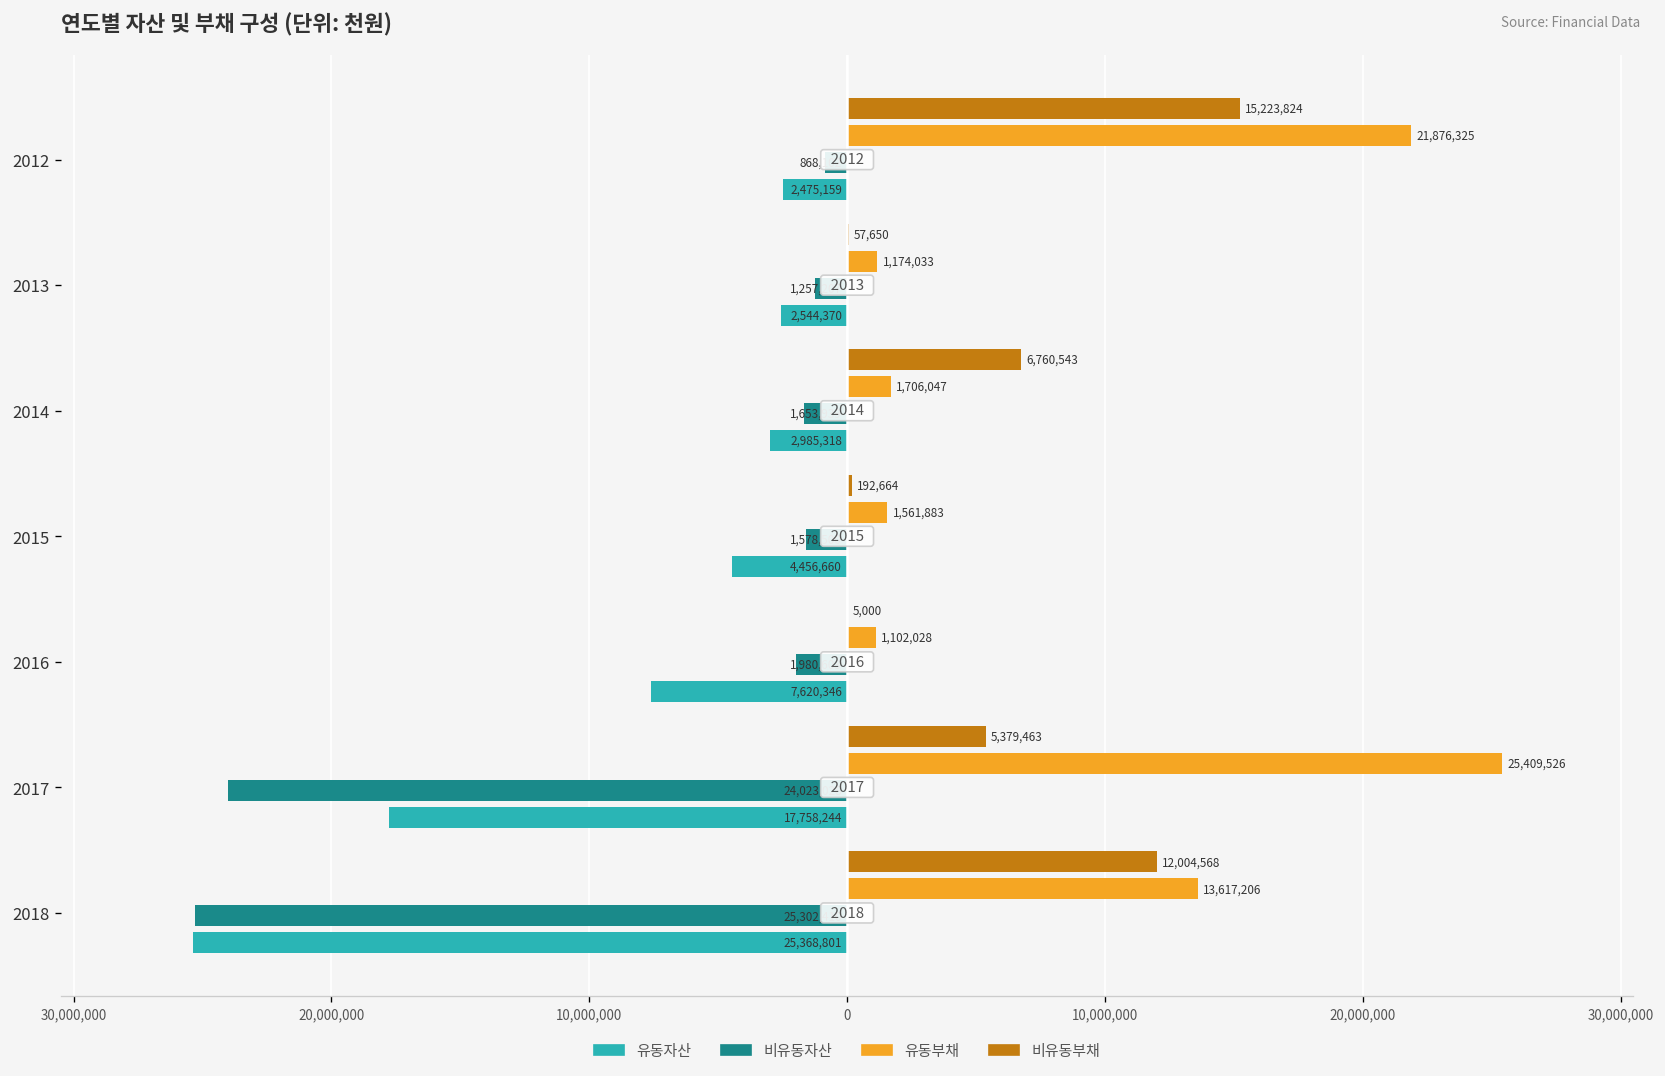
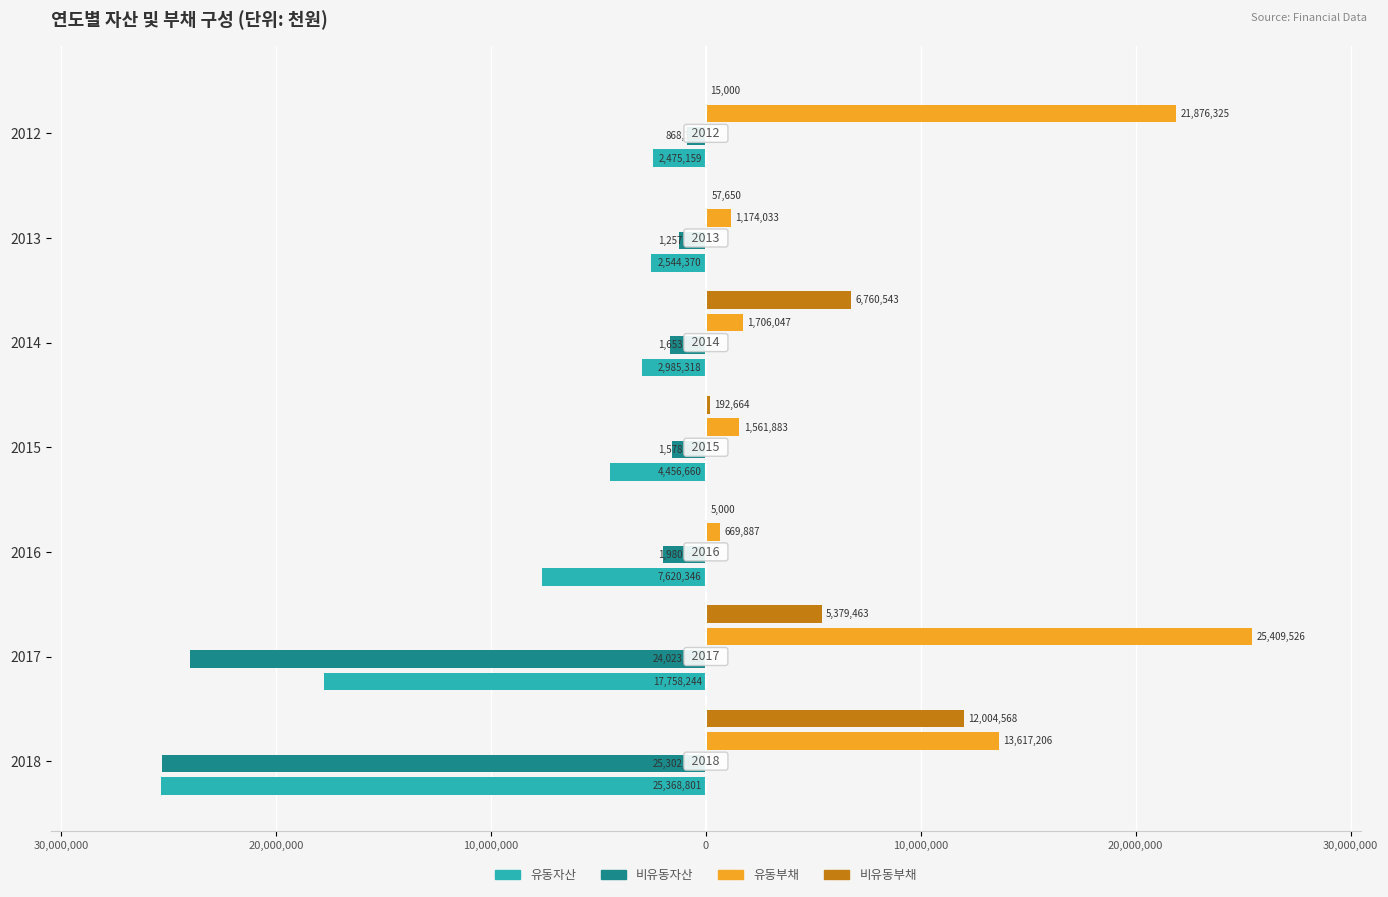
  {
    "유동부채": {
      "2012": "21,876,325",
      "2013": "1,174,033",
      "2014": "1,706,047",
      "2015": "1,561,883",
-     "2016": "1,102,028",
+     "2016": "669,887",
      "2017": "25,409,526",
      "2018": "13,617,206"
    },
    "비유동부채": {
-     "2012": "15,223,824",
+     "2012": "15,000",
      "2013": "57,650",
      "2014": "6,760,543",
      "2015": "192,664",
      "2016": "5,000",
      "2017": "5,379,463",
      "2018": "12,004,568"
    }
  }
